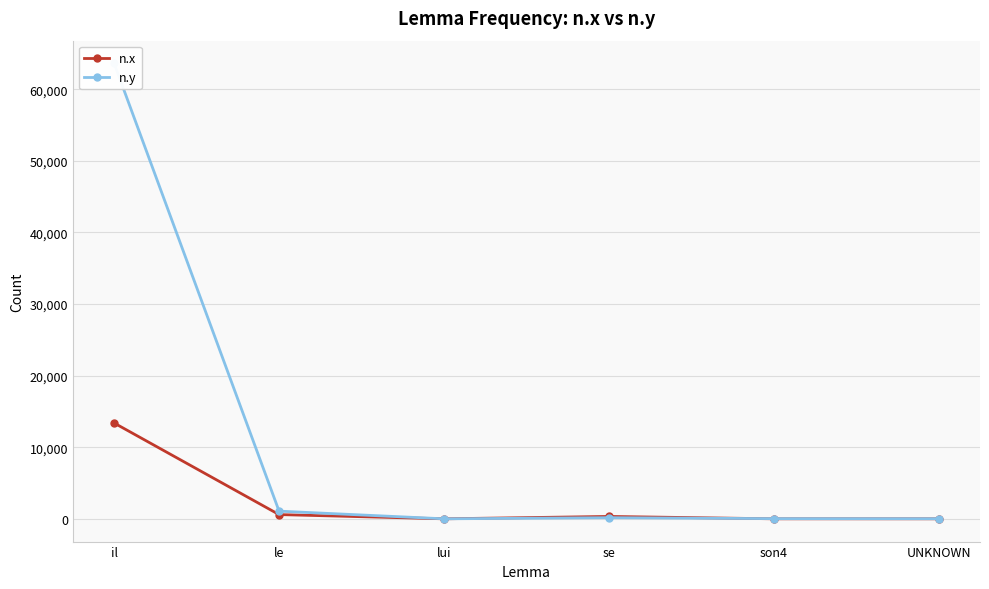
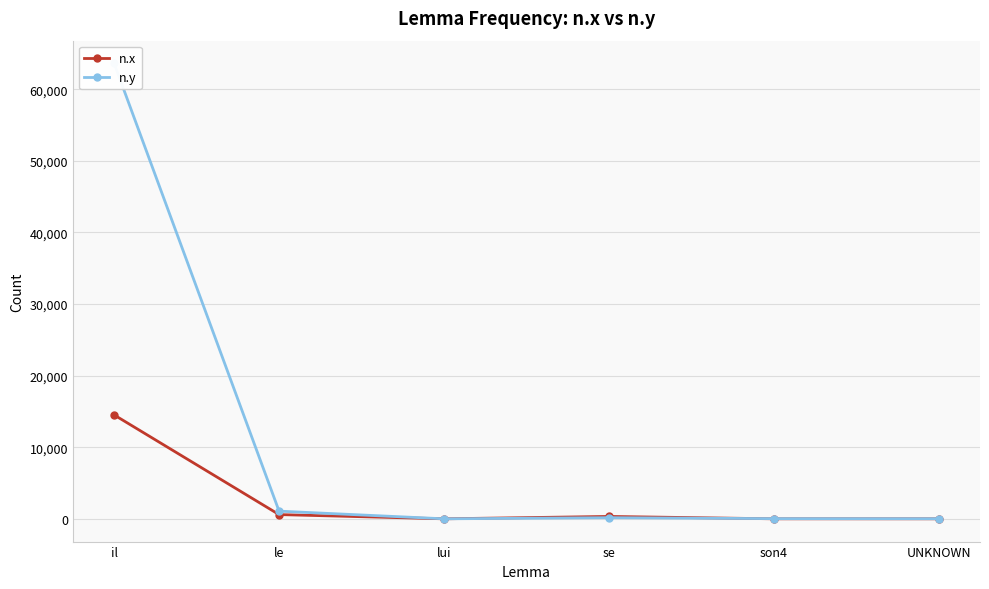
  {
    "n.x": {
-     "il": "13,000",
+     "il": "15,000",
      "le": "1,000"
    },
    "n.y": {
      "le": "1,000"
    }
  }
